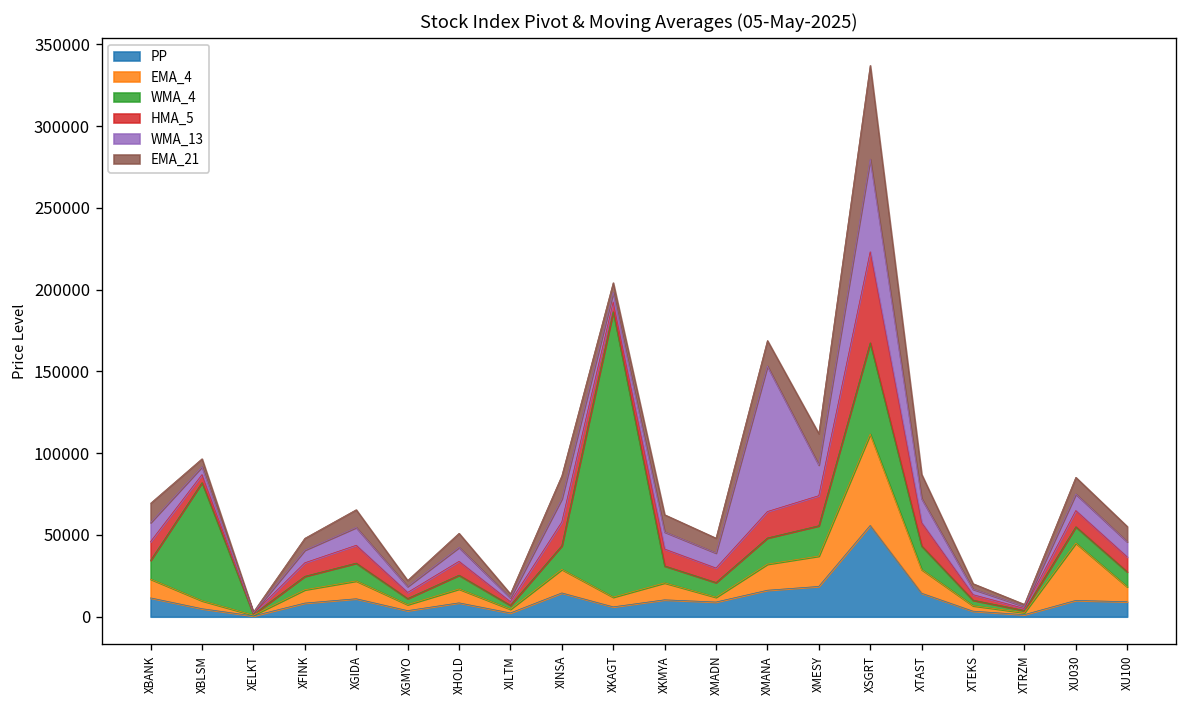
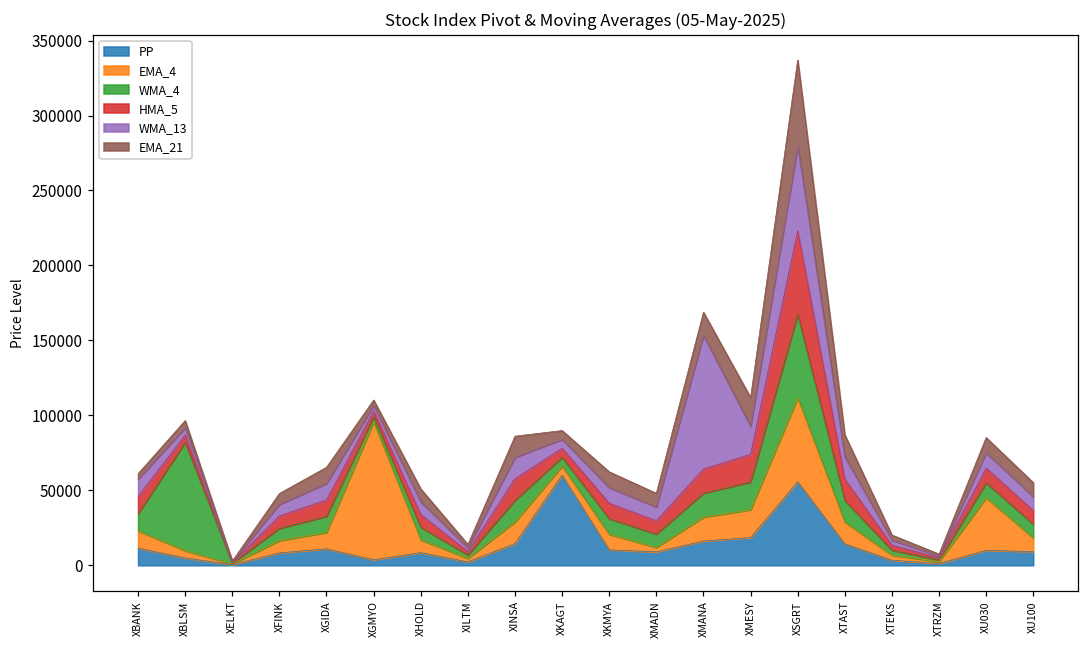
  {
    "PP": {
      "XBANK": 11000,
      "XBLSM": 5000,
      "XFINK": 8000,
      "XGIDA": 11000,
      "XGMYO": 4000,
      "XHOLD": 8000,
      "XILTM": 2000,
      "XINSA": 15000,
-     "XKAGT": 6000,
+     "XKAGT": 60000,
      "XKMYA": 10000,
      "XMADN": 9000,
      "XMANA": 16000,
      "XMESY": 19000,
      "XSGRT": 56000,
      "XTAST": 14000,
      "XTEKS": 3000,
      "XU030": 10000,
      "XU100": 9000
    },
    "EMA_4": {
      "XBANK": 11000,
      "XBLSM": 5000,
      "XFINK": 8000,
      "XGIDA": 11000,
-     "XGMYO": 4000,
+     "XGMYO": 92000,
      "XHOLD": 8000,
      "XILTM": 2000,
      "XINSA": 14000,
      "XKAGT": 6000,
      "XKMYA": 10000,
      "XMADN": 3000,
      "XMANA": 16000,
      "XMESY": 19000,
      "XSGRT": 56000,
      "XTAST": 14000,
      "XTEKS": 3000,
      "XU030": 35000,
      "XU100": 9000
    },
    "WMA_4": {
      "XBANK": 11000,
      "XBLSM": 72000,
      "XFINK": 8000,
      "XGIDA": 11000,
      "XGMYO": 4000,
      "XHOLD": 8000,
      "XILTM": 2000,
      "XINSA": 14000,
-     "XKAGT": 174000,
+     "XKAGT": 6000,
      "XKMYA": 10000,
      "XMADN": 9000,
      "XMANA": 16000,
      "XMESY": 19000,
      "XSGRT": 56000,
      "XTAST": 14000,
      "XTEKS": 3000,
      "XU030": 10000,
      "XU100": 9000
    },
    "HMA_5": {
      "XBANK": 11000,
      "XBLSM": 5000,
      "XFINK": 8000,
      "XGIDA": 11000,
      "XGMYO": 4000,
      "XHOLD": 8000,
      "XILTM": 2000,
      "XINSA": 14000,
      "XKAGT": 6000,
      "XKMYA": 10000,
      "XMADN": 9000,
      "XMANA": 16000,
      "XMESY": 18000,
      "XSGRT": 56000,
      "XTAST": 14000,
      "XTEKS": 3000,
      "XU030": 10000,
      "XU100": 9000
    },
    "WMA_13": {
      "XBANK": 12000,
      "XBLSM": 5000,
      "XFINK": 8000,
      "XGIDA": 11000,
      "XGMYO": 4000,
      "XHOLD": 9000,
      "XILTM": 2000,
      "XINSA": 14000,
      "XKAGT": 6000,
      "XKMYA": 10000,
      "XMADN": 9000,
      "XMANA": 89000,
      "XMESY": 19000,
      "XSGRT": 57000,
      "XTAST": 15000,
      "XTEKS": 3000,
      "XU030": 10000,
      "XU100": 9000
    },
    "EMA_21": {
-     "XBANK": 12000,
+     "XBANK": 4000,
      "XBLSM": 5000,
      "XFINK": 7000,
      "XGIDA": 11000,
      "XGMYO": 4000,
      "XHOLD": 9000,
      "XILTM": 2000,
      "XINSA": 14000,
      "XKAGT": 6000,
      "XKMYA": 11000,
      "XMADN": 9000,
      "XMANA": 16000,
      "XMESY": 19000,
      "XSGRT": 57000,
      "XTAST": 15000,
      "XTEKS": 3000,
      "XU030": 10000,
      "XU100": 9000
    }
  }
